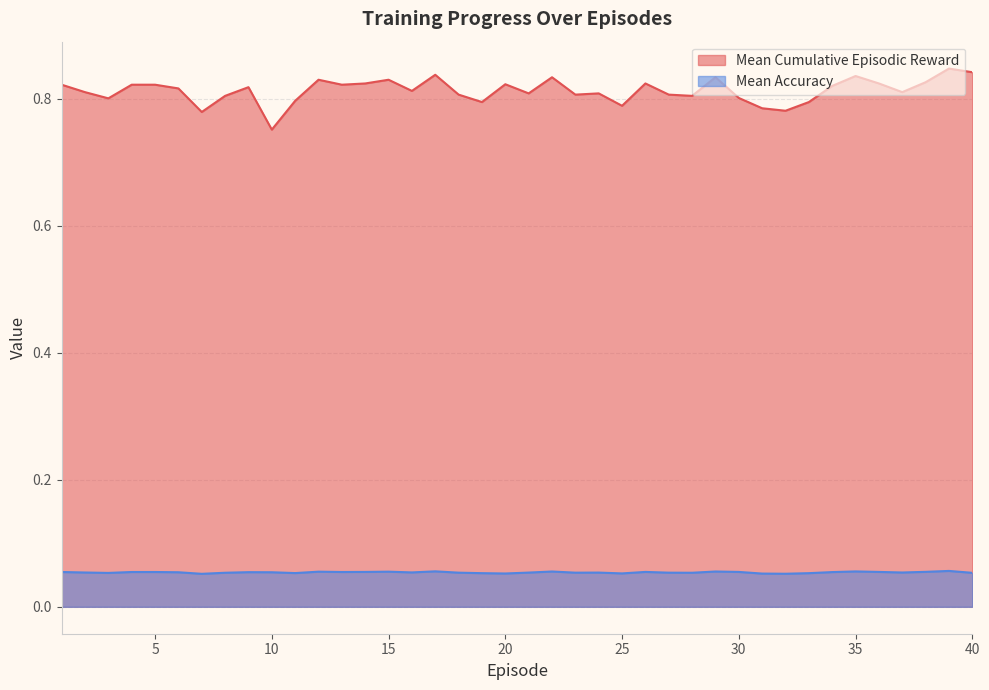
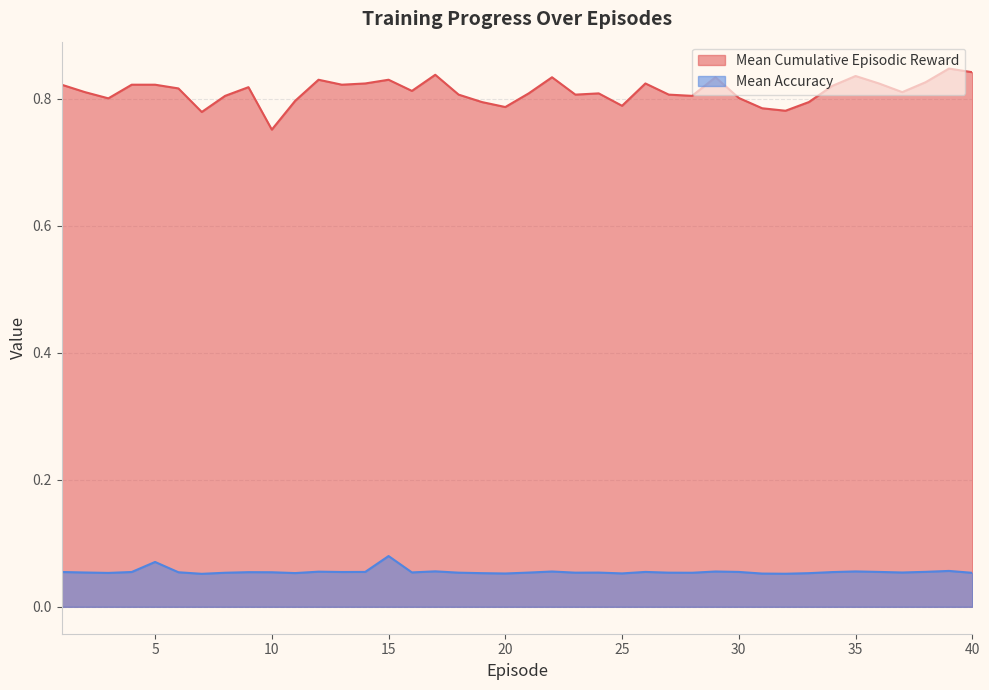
  {
    "Mean Cumulative Episodic Reward": {
      "5": 0.82,
      "10": 0.75,
      "15": 0.83,
-     "20": 0.82,
+     "20": 0.79,
      "25": 0.79,
      "30": 0.80,
      "40": 0.84
    },
    "Mean Accuracy": {
-     "5": 0.05,
+     "5": 0.07,
      "10": 0.05,
-     "15": 0.06,
+     "15": 0.08,
      "20": 0.05,
      "25": 0.05,
      "30": 0.05,
      "35": 0.06,
      "40": 0.05
    }
  }
